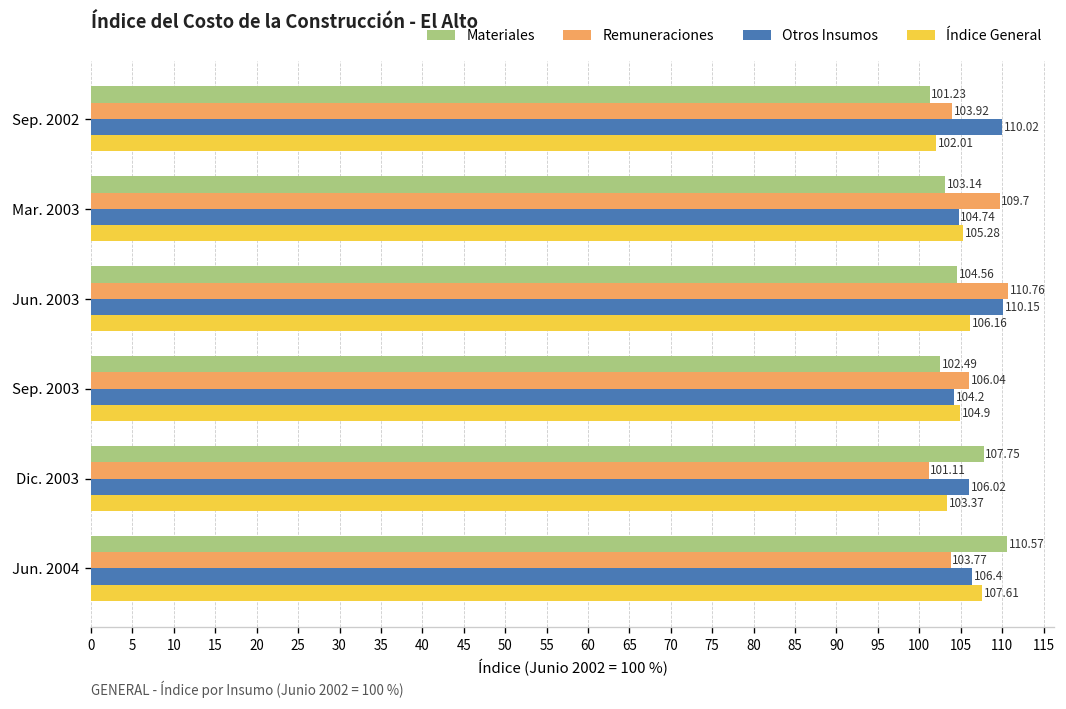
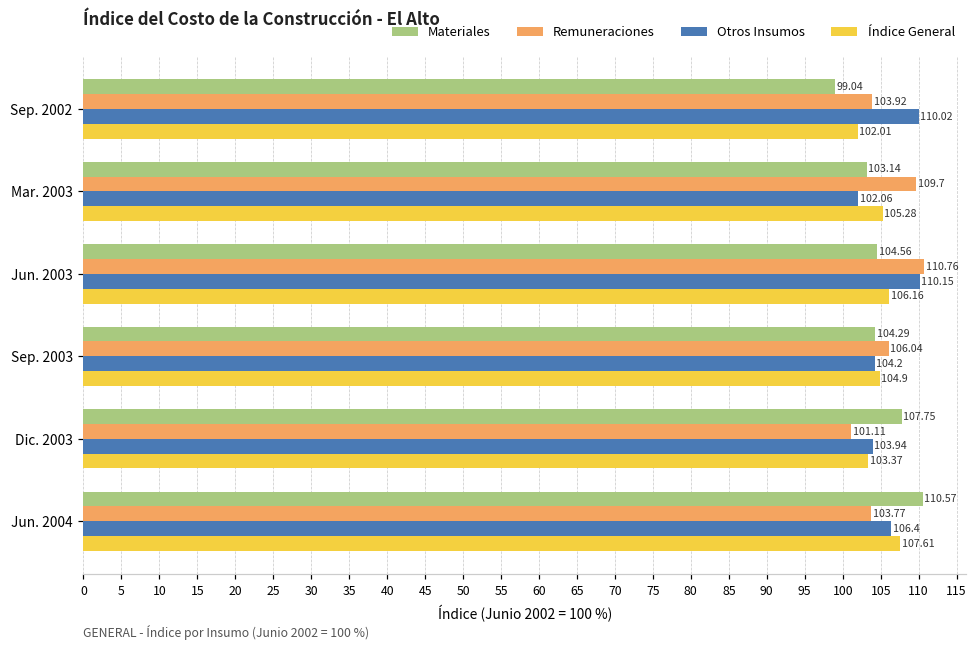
  {
    "Materiales": {
-     "Sep. 2002": 101.23,
+     "Sep. 2002": 99.04,
      "Mar. 2003": 103.14,
      "Jun. 2003": 104.56,
-     "Sep. 2003": 102.49,
+     "Sep. 2003": 104.29,
      "Dic. 2003": 107.75,
      "Jun. 2004": 110.57
    },
    "Otros Insumos": {
      "Sep. 2002": 110.02,
-     "Mar. 2003": 104.74,
+     "Mar. 2003": 102.06,
      "Jun. 2003": 110.15,
      "Sep. 2003": 104.2,
-     "Dic. 2003": 106.02,
+     "Dic. 2003": 103.94,
      "Jun. 2004": 106.4
    }
  }
